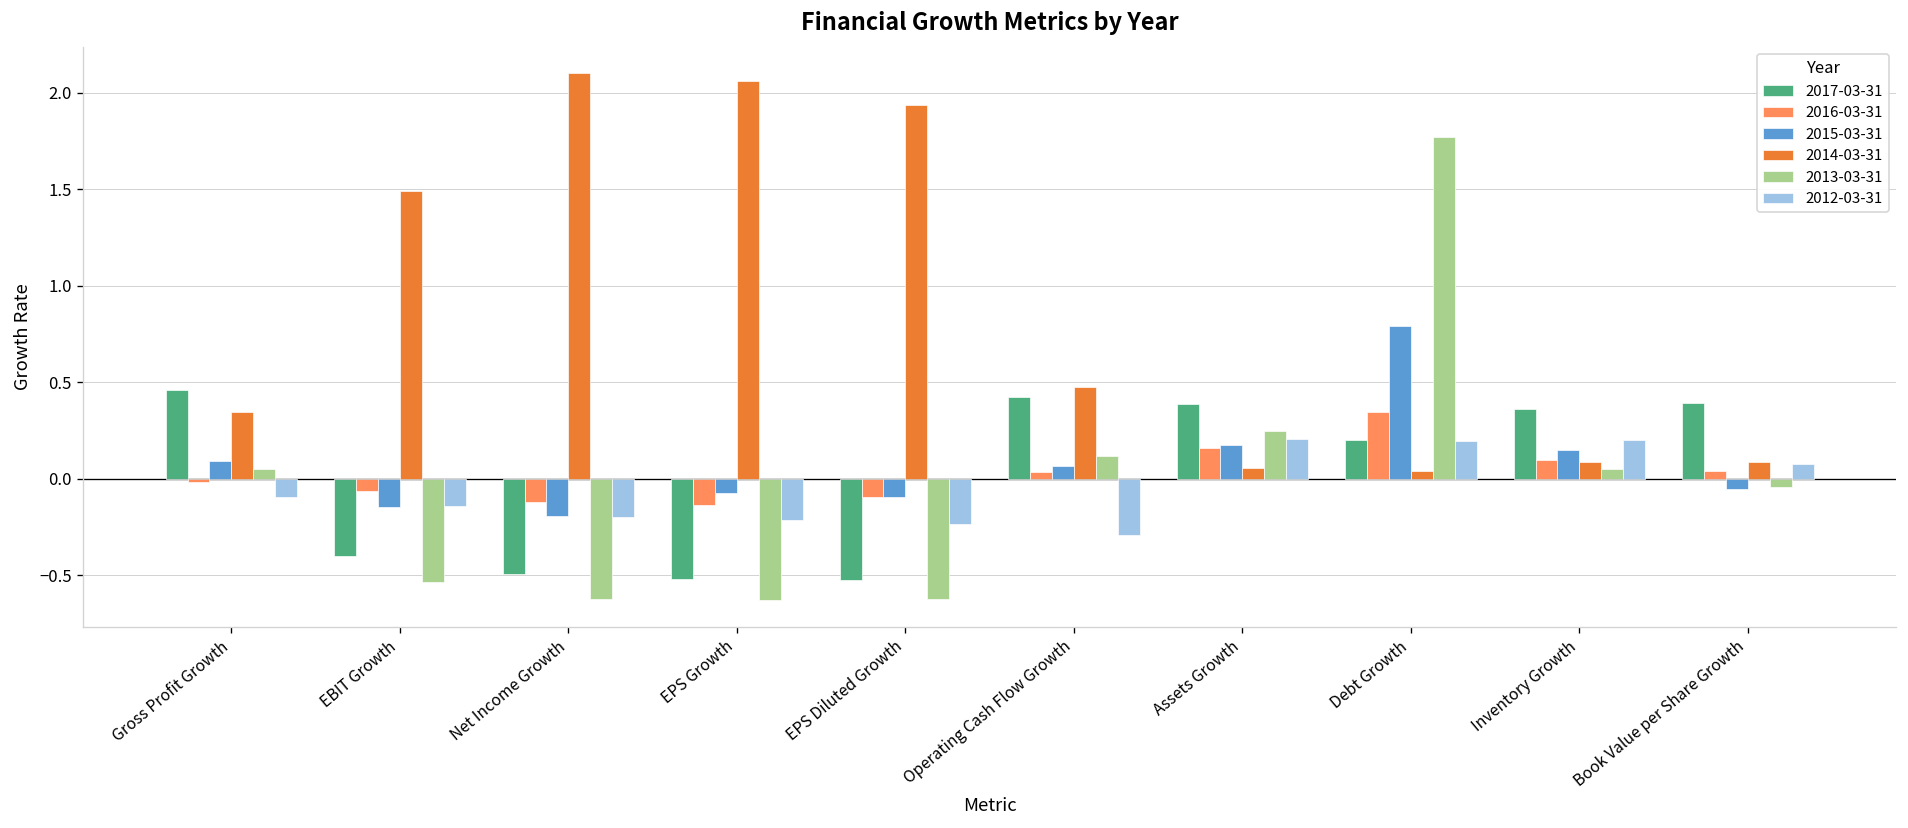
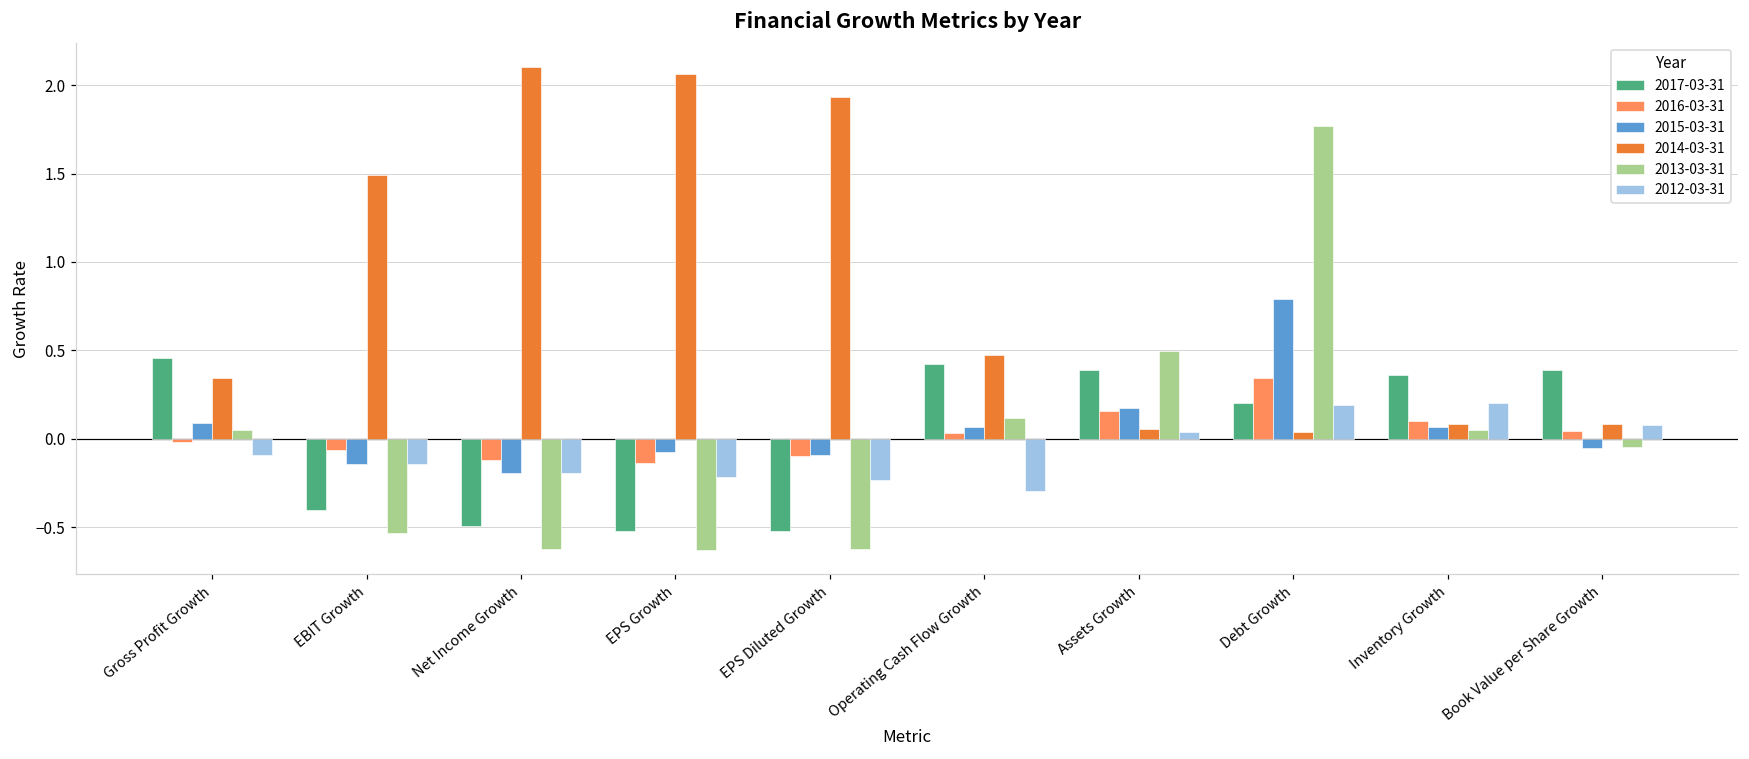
  {
    "2017-03-31": {
      "Gross Profit Growth": 0.46,
      "EBIT Growth": -0.40,
      "Net Income Growth": -0.49,
      "EPS Growth": -0.52,
      "EPS Diluted Growth": -0.52,
      "Operating Cash Flow Growth": 0.42,
      "Assets Growth": 0.39,
      "Debt Growth": 0.20,
      "Inventory Growth": 0.36,
      "Book Value per Share Growth": 0.39
    },
    "2015-03-31": {
      "Gross Profit Growth": 0.09,
      "EBIT Growth": -0.14,
      "Net Income Growth": -0.19,
      "EPS Growth": -0.08,
      "EPS Diluted Growth": -0.09,
      "Operating Cash Flow Growth": 0.07,
      "Assets Growth": 0.18,
      "Debt Growth": 0.79,
-     "Inventory Growth": 0.15,
+     "Inventory Growth": 0.06,
      "Book Value per Share Growth": -0.05
    },
    "2013-03-31": {
      "Gross Profit Growth": 0.05,
      "EBIT Growth": -0.53,
      "Net Income Growth": -0.62,
      "EPS Growth": -0.63,
      "EPS Diluted Growth": -0.62,
      "Operating Cash Flow Growth": 0.12,
-     "Assets Growth": 0.25,
+     "Assets Growth": 0.49,
      "Debt Growth": 1.77,
      "Inventory Growth": 0.05,
      "Book Value per Share Growth": -0.05
    },
    "2012-03-31": {
      "Gross Profit Growth": -0.09,
      "EBIT Growth": -0.14,
      "Net Income Growth": -0.20,
      "EPS Growth": -0.21,
      "EPS Diluted Growth": -0.23,
      "Operating Cash Flow Growth": -0.29,
-     "Assets Growth": 0.21,
+     "Assets Growth": 0.04,
      "Debt Growth": 0.19,
      "Inventory Growth": 0.20,
      "Book Value per Share Growth": 0.08
    }
  }
